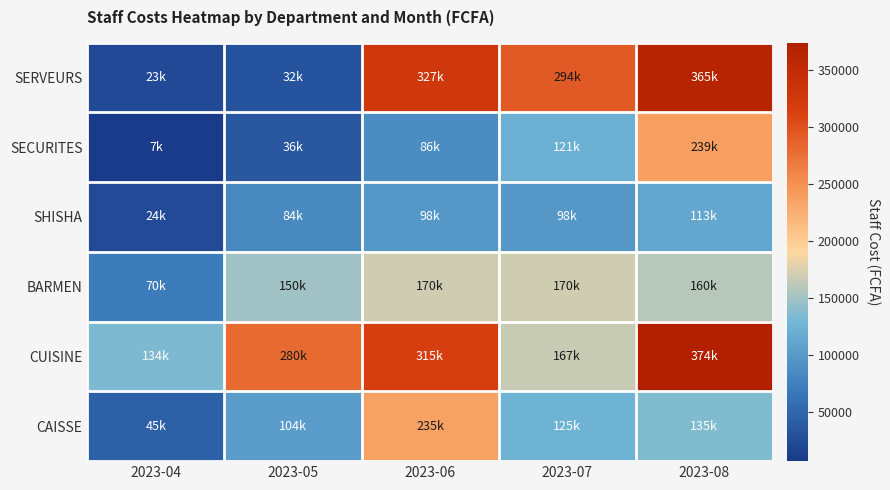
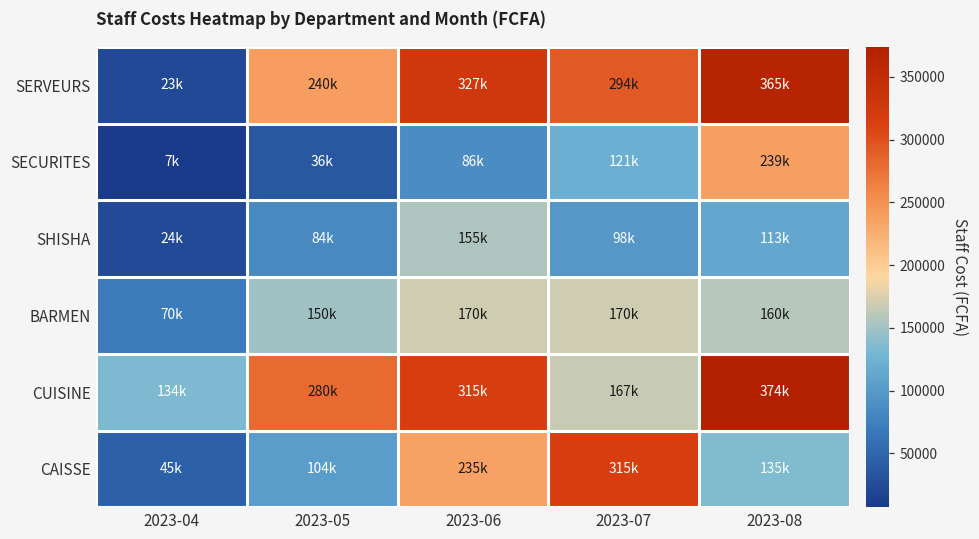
  {
    "SERVEURS": {
      "2023-04": "23k",
-     "2023-05": "32k",
+     "2023-05": "240k",
      "2023-06": "327k",
      "2023-07": "294k",
      "2023-08": "365k"
    },
    "SECURITES": {
      "2023-04": "7k",
      "2023-05": "36k",
      "2023-06": "86k",
      "2023-07": "121k",
      "2023-08": "239k"
    },
    "SHISHA": {
      "2023-04": "24k",
      "2023-05": "84k",
-     "2023-06": "98k",
+     "2023-06": "155k",
      "2023-07": "98k",
      "2023-08": "113k"
    },
    "BARMEN": {
      "2023-04": "70k",
      "2023-05": "150k",
      "2023-06": "170k",
      "2023-07": "170k",
      "2023-08": "160k"
    },
    "CUISINE": {
      "2023-04": "134k",
      "2023-05": "280k",
      "2023-06": "315k",
      "2023-07": "167k",
      "2023-08": "374k"
    },
    "CAISSE": {
      "2023-04": "45k",
      "2023-05": "104k",
      "2023-06": "235k",
-     "2023-07": "125k",
+     "2023-07": "315k",
      "2023-08": "135k"
    }
  }
